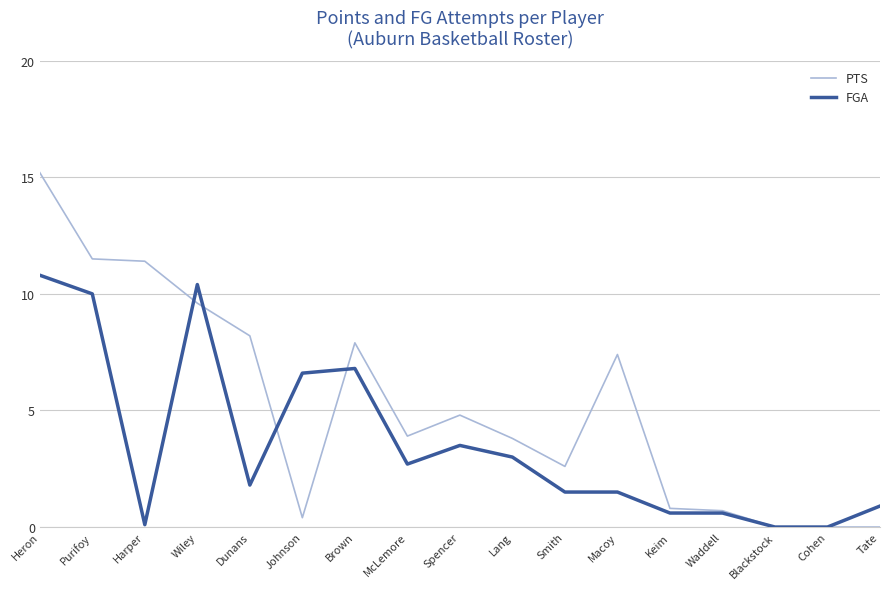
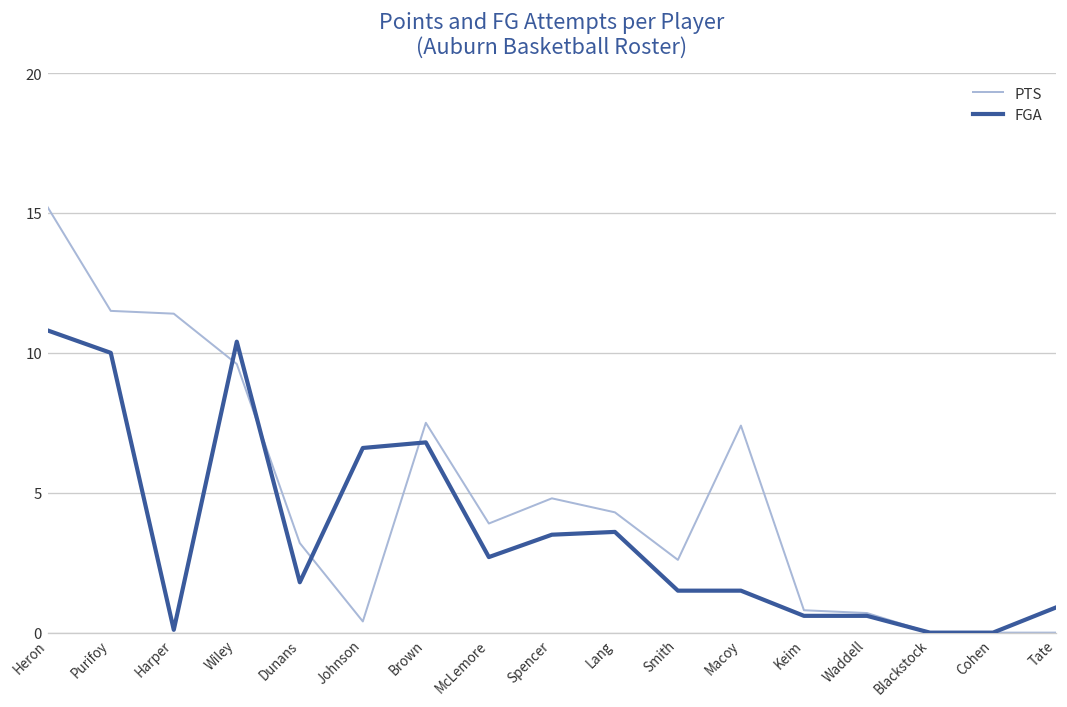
  {
    "PTS": {
      "Heron": 15.2,
      "Purifoy": 11.5,
      "Harper": 11.4,
      "Wiley": 9.6,
-     "Dunans": 8.2,
+     "Dunans": 3.2,
      "Johnson": 0.4,
-     "Brown": 7.9,
+     "Brown": 7.5,
      "McLemore": 3.9,
      "Spencer": 4.8,
-     "Lang": 3.8,
+     "Lang": 4.3,
      "Smith": 2.6,
      "Macoy": 7.4,
      "Keim": 0.8,
      "Tate": 0.0
    },
    "FGA": {
      "Heron": 10.8,
      "Purifoy": 10.0,
      "Harper": 0.1,
      "Wiley": 10.4,
      "Dunans": 1.8,
      "Johnson": 6.6,
      "Brown": 6.8,
      "McLemore": 2.7,
      "Spencer": 3.5,
-     "Lang": 3.0,
+     "Lang": 3.6,
      "Smith": 1.5,
      "Macoy": 1.5,
      "Keim": 0.6,
      "Tate": 0.9
    }
  }
